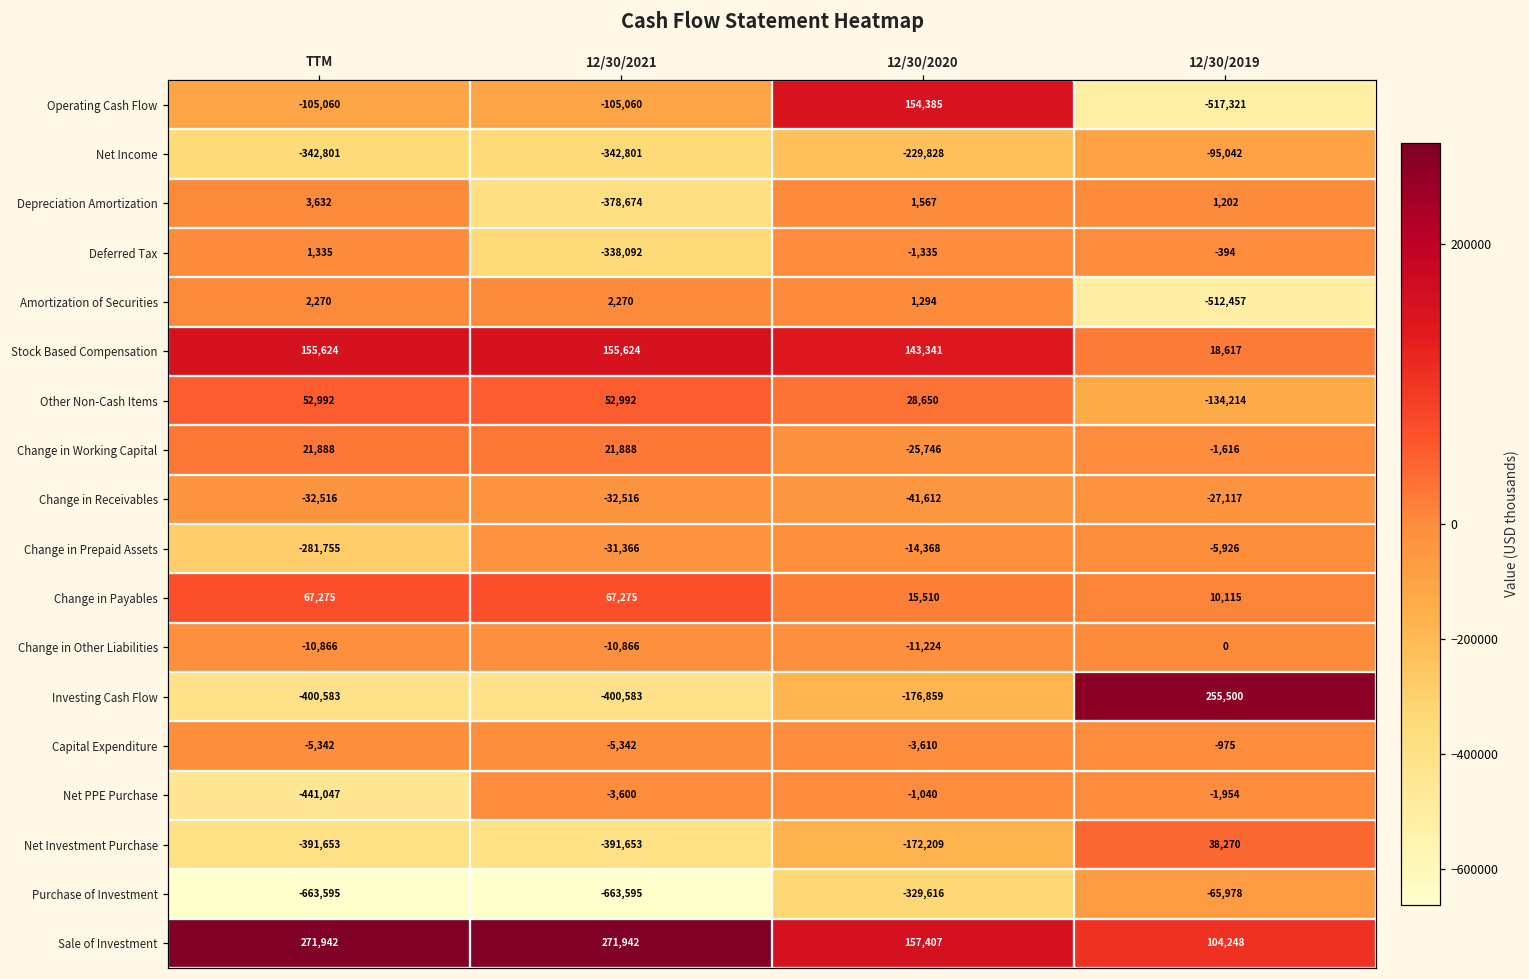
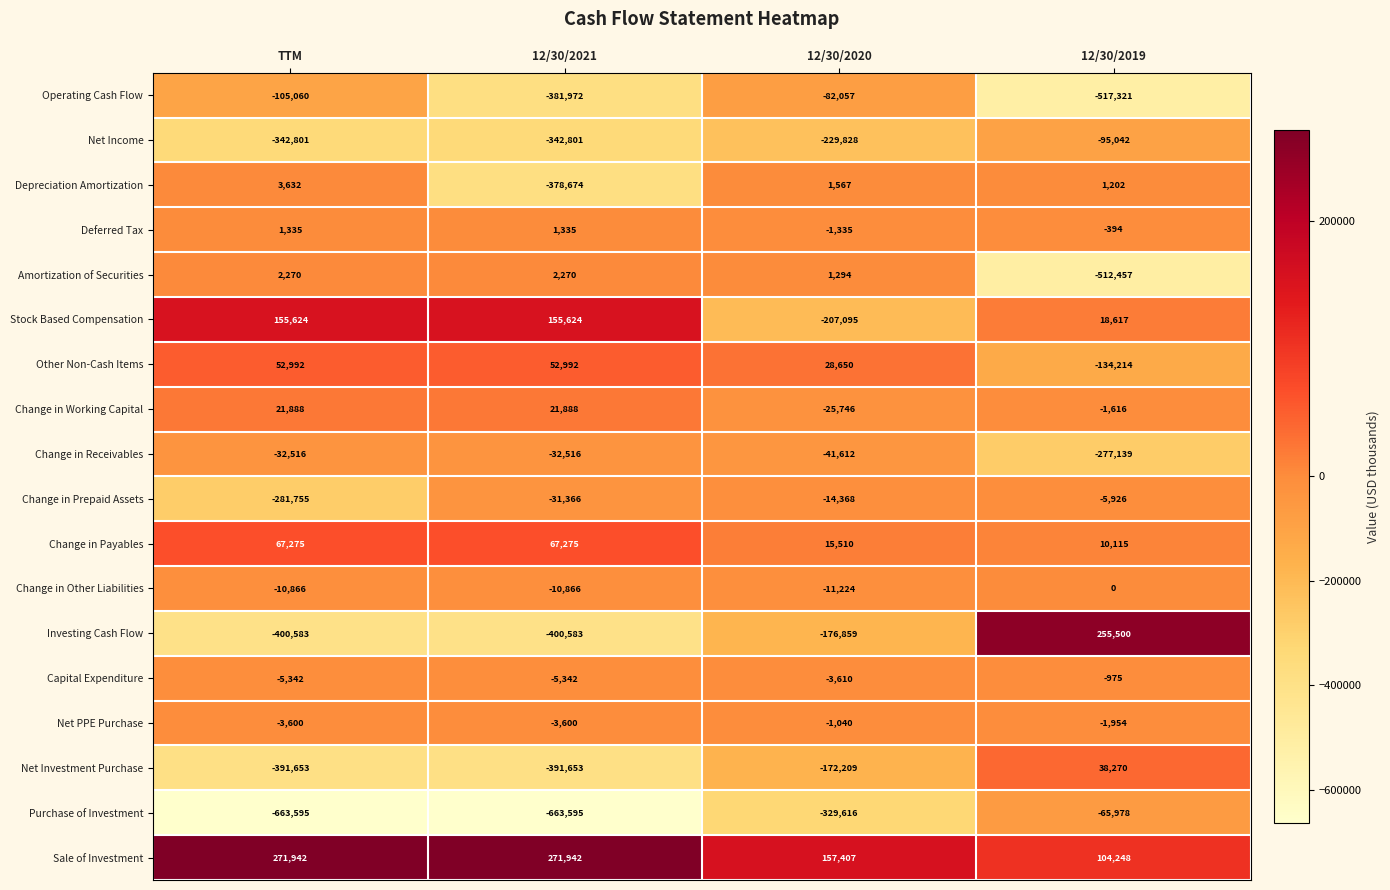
  {
    "Operating Cash Flow": {
      "TTM": "-105,060",
-     "12/30/2021": "-105,060",
-     "12/30/2020": "154,385",
+     "12/30/2021": "-381,972",
+     "12/30/2020": "-82,057",
      "12/30/2019": "-517,321"
    },
    "Net Income": {
      "TTM": "-342,801",
      "12/30/2021": "-342,801",
      "12/30/2020": "-229,828",
      "12/30/2019": "-95,042"
    },
    "Depreciation Amortization": {
      "TTM": "3,632",
      "12/30/2021": "-378,674",
      "12/30/2020": "1,567",
      "12/30/2019": "1,202"
    },
    "Deferred Tax": {
      "TTM": "1,335",
-     "12/30/2021": "-338,092",
+     "12/30/2021": "1,335",
      "12/30/2020": "-1,335",
      "12/30/2019": "-394"
    },
    "Amortization of Securities": {
      "TTM": "2,270",
      "12/30/2021": "2,270",
      "12/30/2020": "1,294",
      "12/30/2019": "-512,457"
    },
    "Stock Based Compensation": {
      "TTM": "155,624",
      "12/30/2021": "155,624",
-     "12/30/2020": "143,341",
+     "12/30/2020": "-207,095",
      "12/30/2019": "18,617"
    },
    "Other Non-Cash Items": {
      "TTM": "52,992",
      "12/30/2021": "52,992",
      "12/30/2020": "28,650",
      "12/30/2019": "-134,214"
    },
    "Change in Working Capital": {
      "TTM": "21,888",
      "12/30/2021": "21,888",
      "12/30/2020": "-25,746",
      "12/30/2019": "-1,616"
    },
    "Change in Receivables": {
      "TTM": "-32,516",
      "12/30/2021": "-32,516",
      "12/30/2020": "-41,612",
-     "12/30/2019": "-27,117"
+     "12/30/2019": "-277,139"
    },
    "Change in Prepaid Assets": {
      "TTM": "-281,755",
      "12/30/2021": "-31,366",
      "12/30/2020": "-14,368",
      "12/30/2019": "-5,926"
    },
    "Change in Payables": {
      "TTM": "67,275",
      "12/30/2021": "67,275",
      "12/30/2020": "15,510",
      "12/30/2019": "10,115"
    },
    "Change in Other Liabilities": {
      "TTM": "-10,866",
      "12/30/2021": "-10,866",
      "12/30/2020": "-11,224",
      "12/30/2019": "0"
    },
    "Investing Cash Flow": {
      "TTM": "-400,583",
      "12/30/2021": "-400,583",
      "12/30/2020": "-176,859",
      "12/30/2019": "255,500"
    },
    "Capital Expenditure": {
      "TTM": "-5,342",
      "12/30/2021": "-5,342",
      "12/30/2020": "-3,610",
      "12/30/2019": "-975"
    },
    "Net PPE Purchase": {
-     "TTM": "-441,047",
+     "TTM": "-3,600",
      "12/30/2021": "-3,600",
      "12/30/2020": "-1,040",
      "12/30/2019": "-1,954"
    },
    "Net Investment Purchase": {
      "TTM": "-391,653",
      "12/30/2021": "-391,653",
      "12/30/2020": "-172,209",
      "12/30/2019": "38,270"
    },
    "Purchase of Investment": {
      "TTM": "-663,595",
      "12/30/2021": "-663,595",
      "12/30/2020": "-329,616",
      "12/30/2019": "-65,978"
    },
    "Sale of Investment": {
      "TTM": "271,942",
      "12/30/2021": "271,942",
      "12/30/2020": "157,407",
      "12/30/2019": "104,248"
    }
  }
